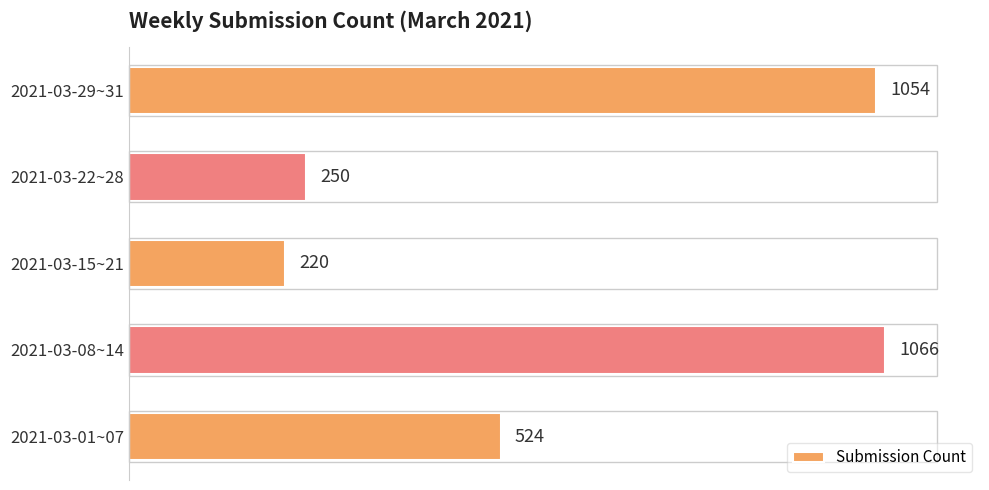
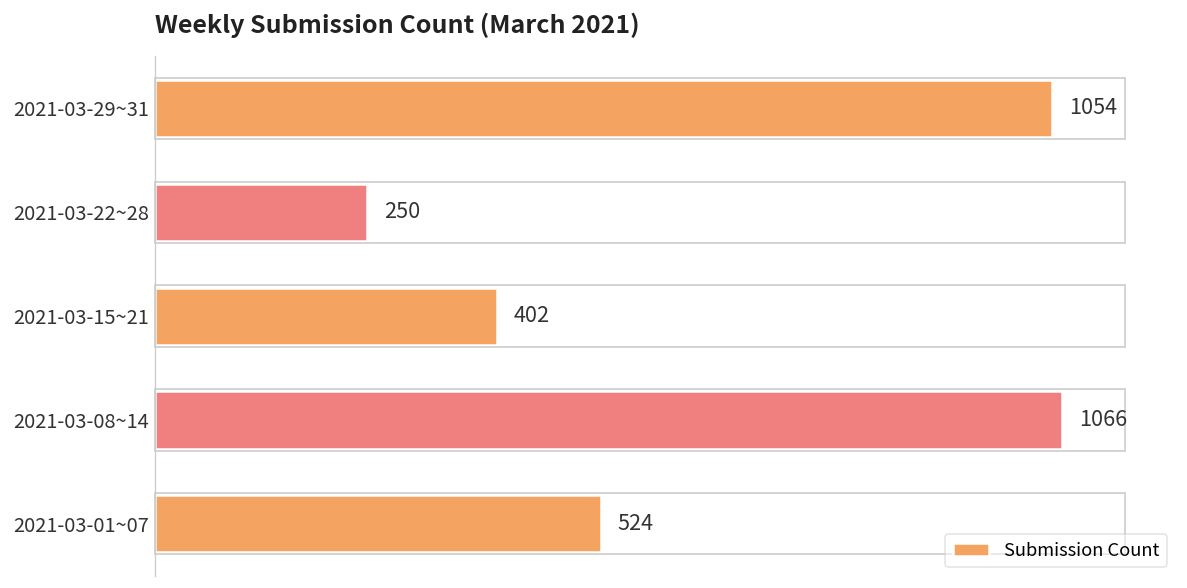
  {
    "2021-03-29~31": 1054,
    "2021-03-22~28": 250,
-   "2021-03-15~21": 220,
+   "2021-03-15~21": 402,
    "2021-03-08~14": 1066,
    "2021-03-01~07": 524
  }
